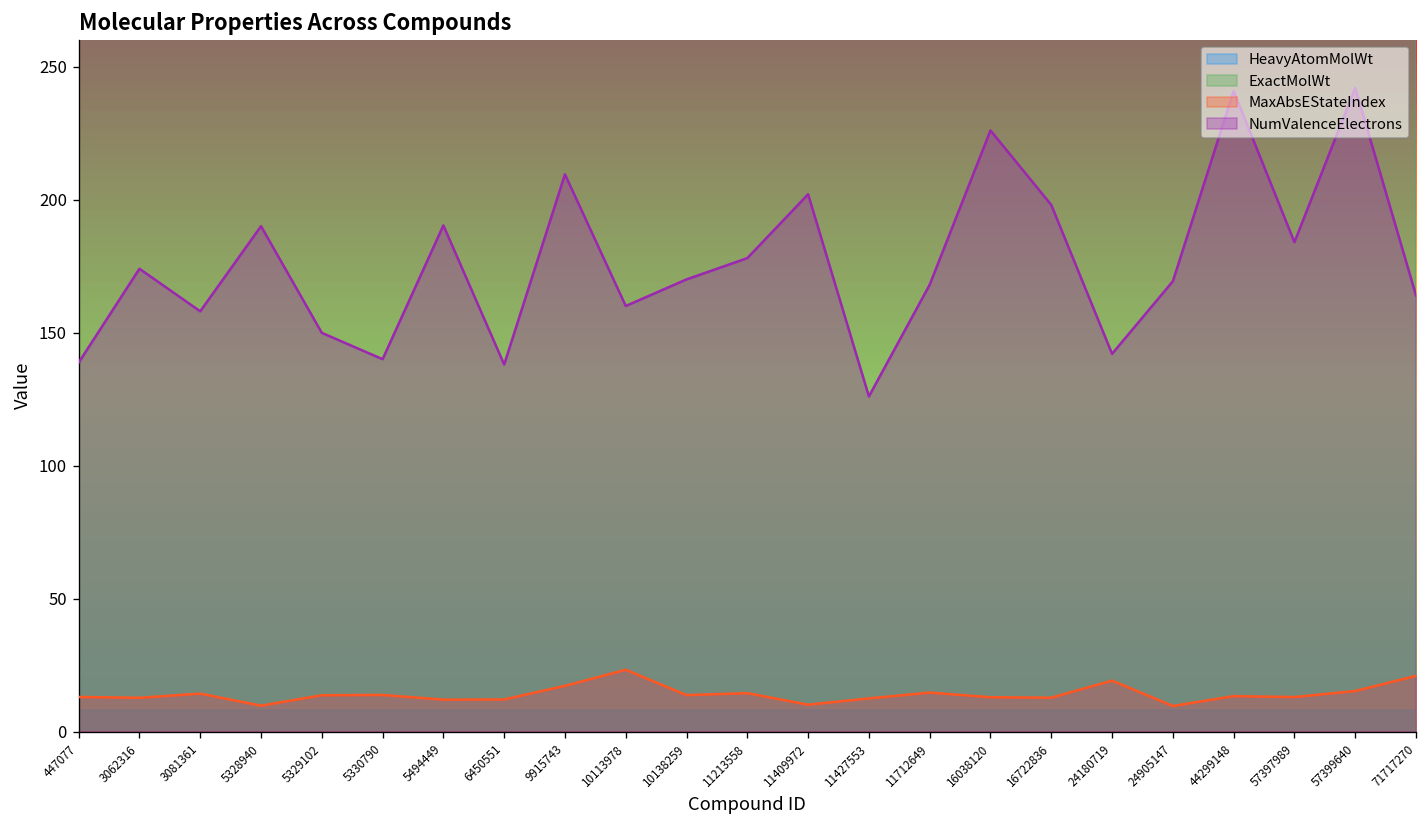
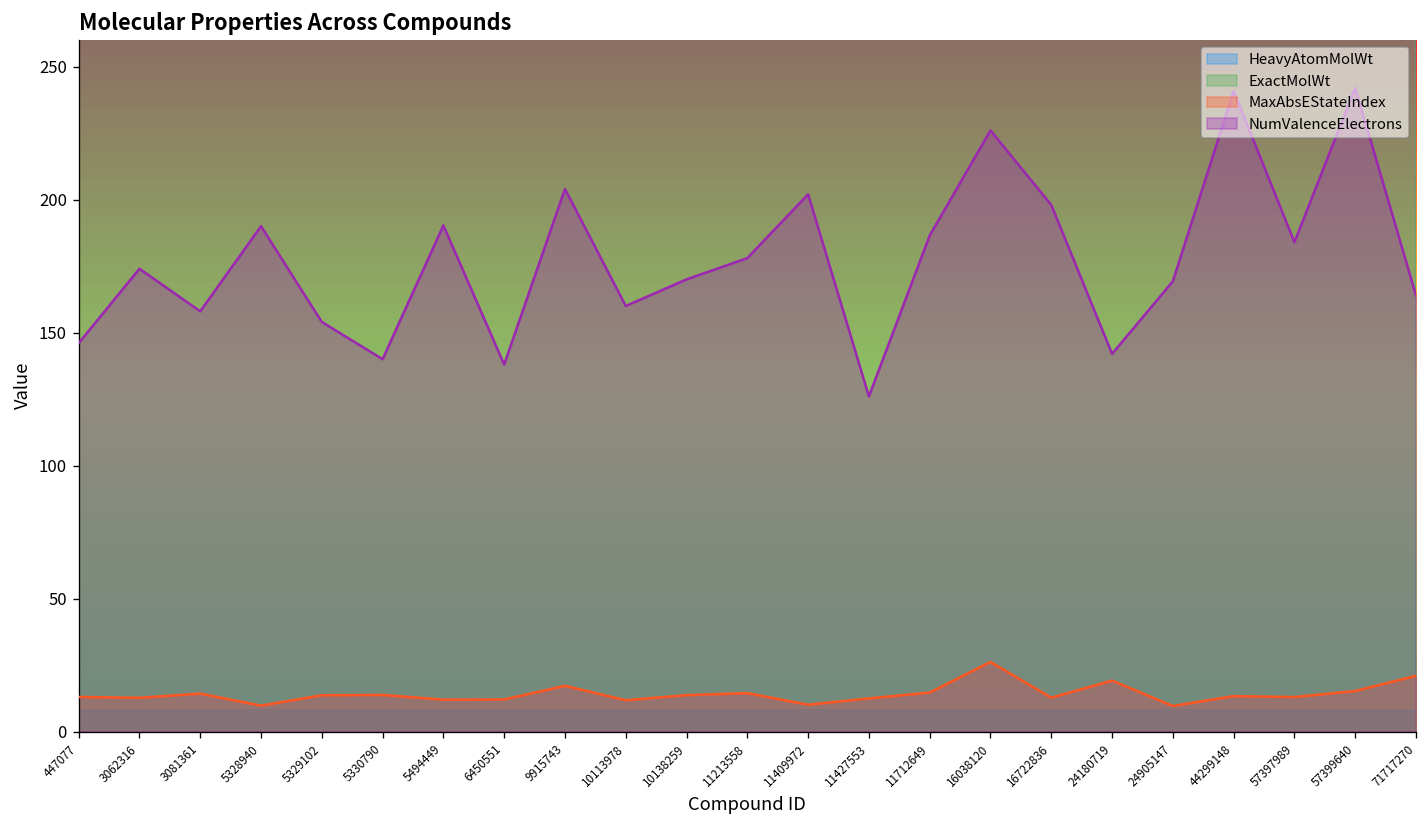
  {
    "MaxAbsEStateIndex": {
      "447077": 13,
      "3062316": 13,
      "3081361": 14,
      "5328940": 10,
      "5329102": 14,
      "5330790": 14,
      "5494449": 12,
      "6450551": 12,
      "9915743": 17,
-     "10113978": 23,
+     "10113978": 12,
      "10138259": 14,
      "11213558": 14,
      "11409972": 10,
      "11427553": 12,
      "11712649": 15,
-     "16038120": 13,
+     "16038120": 26,
      "16722836": 13,
      "24180719": 19,
      "24905147": 10,
      "44299148": 13,
      "57397989": 13,
      "57399640": 15,
      "71717270": 21
    },
    "NumValenceElectrons": {
-     "447077": 139,
+     "447077": 146,
      "3062316": 174,
      "3081361": 158,
      "5328940": 190,
-     "5329102": 150,
+     "5329102": 154,
      "5330790": 140,
      "5494449": 190,
      "6450551": 138,
-     "9915743": 210,
+     "9915743": 204,
      "10113978": 160,
      "10138259": 170,
      "11213558": 178,
      "11409972": 202,
      "11427553": 126,
-     "11712649": 168,
+     "11712649": 187,
      "16038120": 226,
      "16722836": 198,
      "24180719": 142,
      "24905147": 169,
      "57397989": 184,
      "71717270": 164
    }
  }
